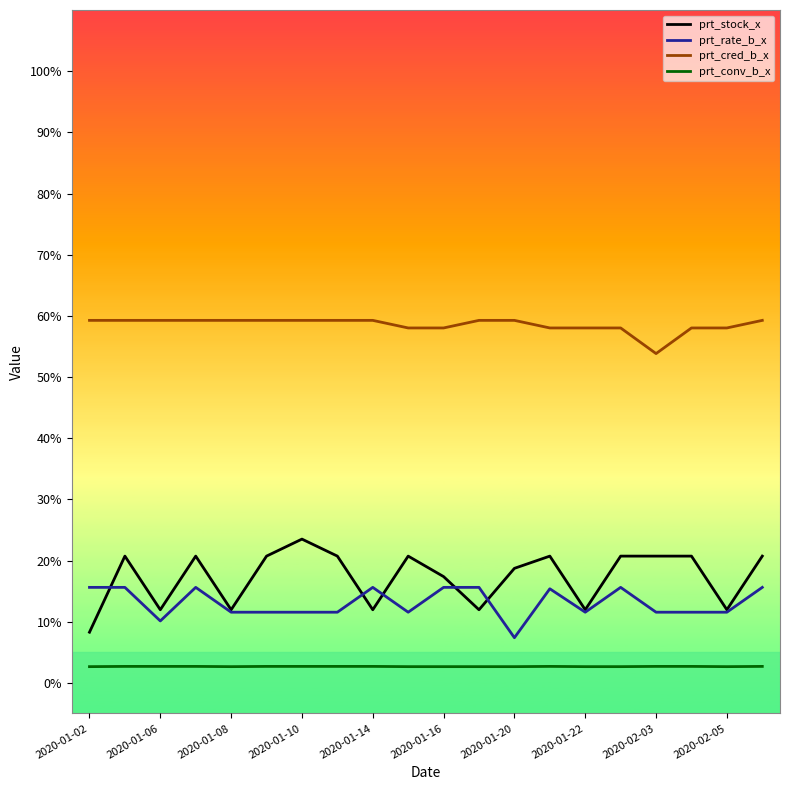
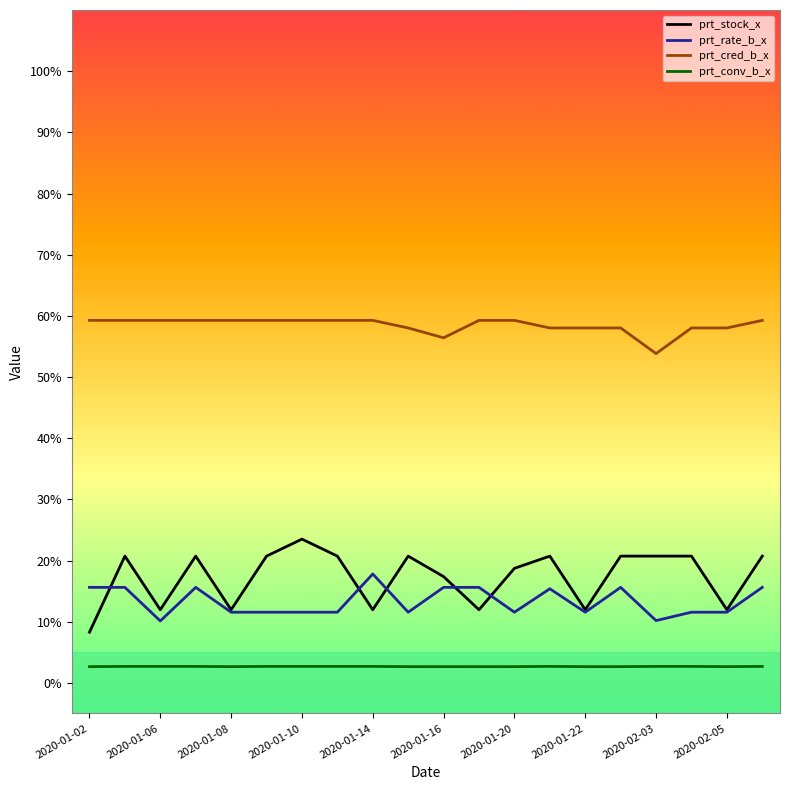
  {
    "prt_stock_x": {
      "2020-01-02": "8%",
      "2020-01-06": "12%",
      "2020-01-10": "24%",
      "2020-01-14": "12%",
      "2020-01-16": "17%",
      "2020-01-20": "19%",
      "2020-02-03": "21%"
    },
    "prt_rate_b_x": {
      "2020-01-02": "16%",
      "2020-01-06": "10%",
      "2020-01-10": "12%",
-     "2020-01-14": "16%",
+     "2020-01-14": "18%",
      "2020-01-16": "16%",
-     "2020-01-20": "7%",
-     "2020-02-03": "12%"
+     "2020-01-20": "12%",
+     "2020-02-03": "10%"
    },
    "prt_cred_b_x": {
      "2020-01-02": "59%",
      "2020-01-06": "59%",
      "2020-01-08": "59%",
      "2020-01-10": "59%",
      "2020-01-14": "59%",
-     "2020-01-16": "58%",
+     "2020-01-16": "56%",
      "2020-01-20": "59%",
      "2020-01-22": "58%",
      "2020-02-03": "54%",
      "2020-02-05": "58%"
    }
  }
